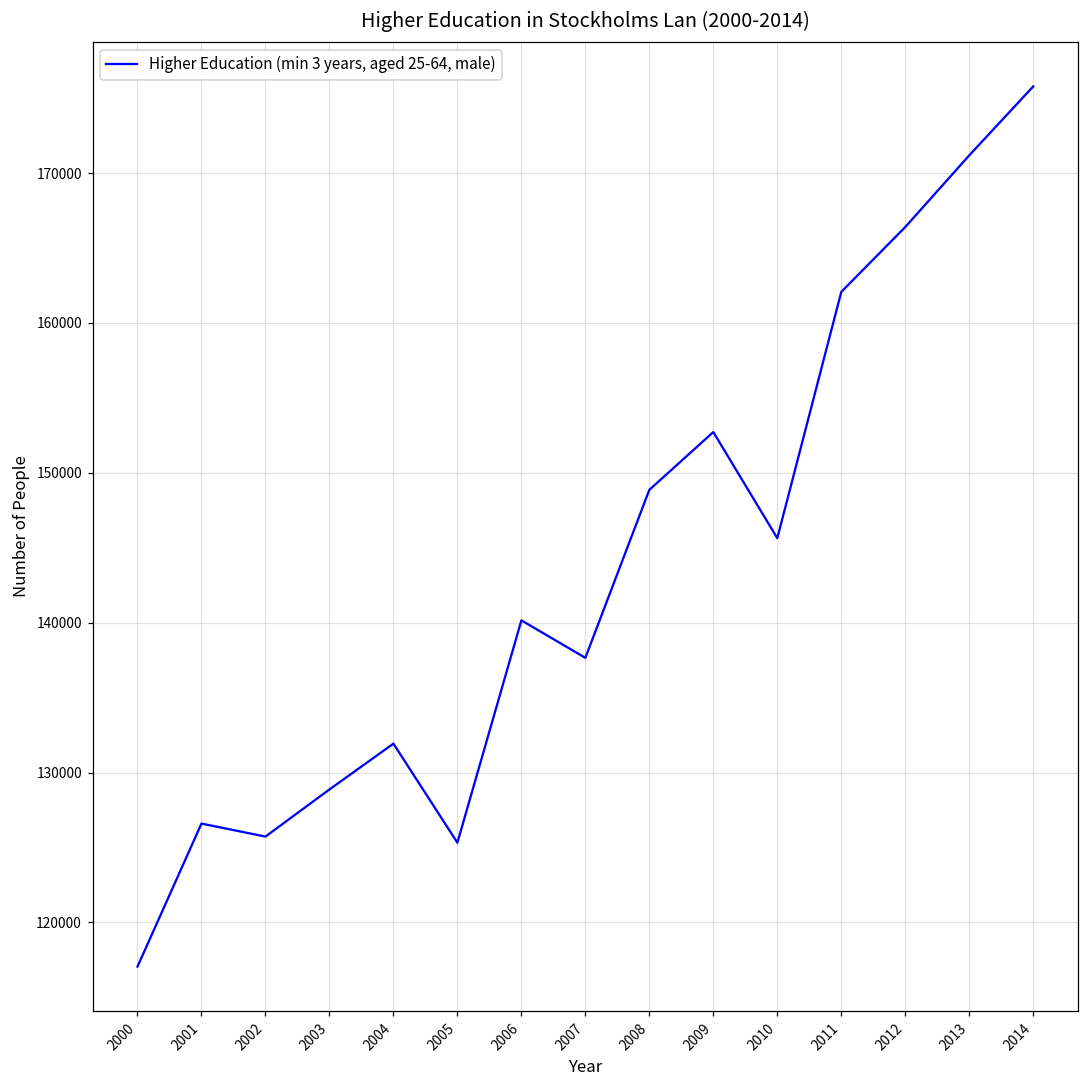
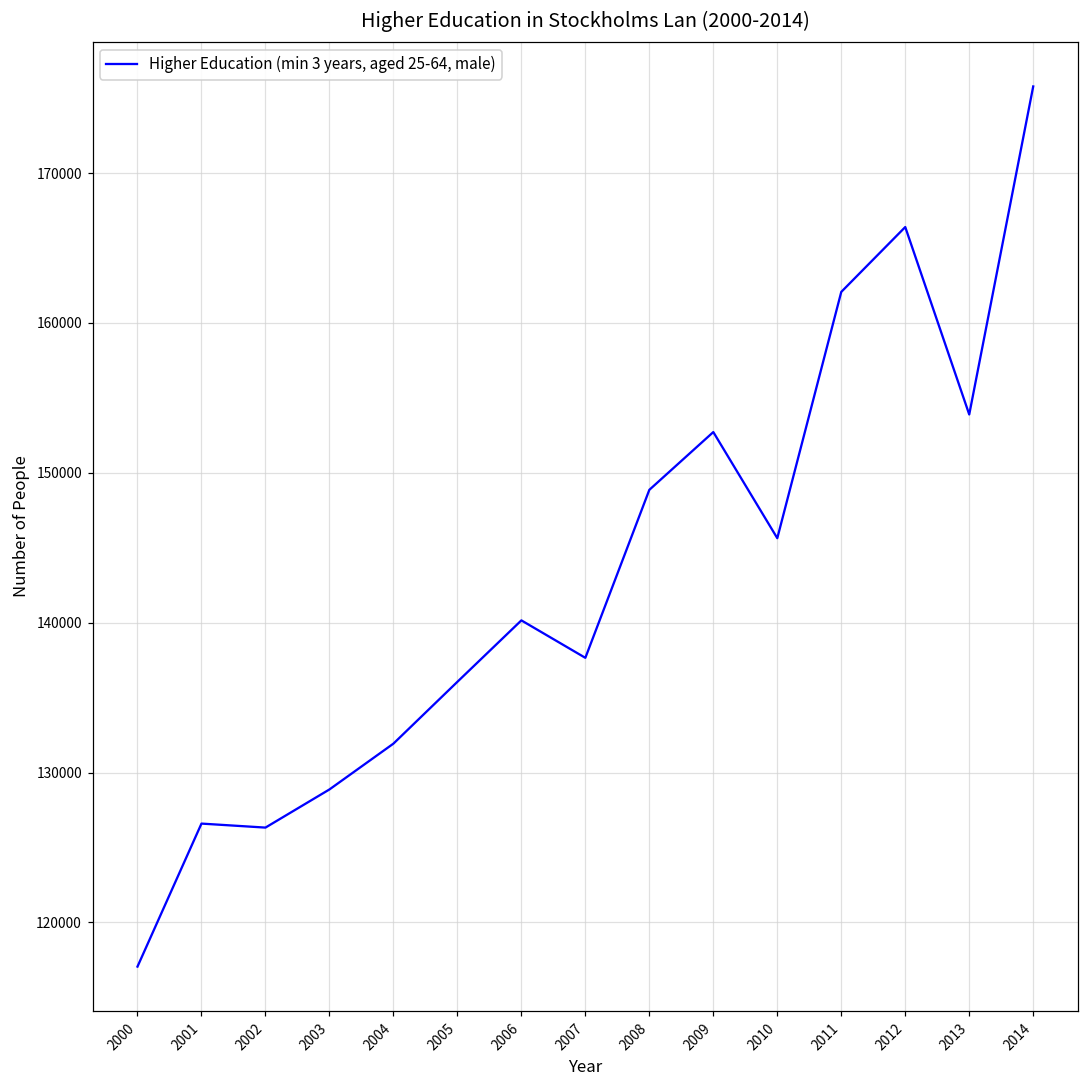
  {
    "2000": 117100,
    "2001": 126600,
-   "2002": 125700,
+   "2002": 126300,
    "2003": 128900,
    "2004": 131900,
-   "2005": 125300,
+   "2005": 136100,
    "2006": 140200,
    "2007": 137700,
    "2008": 148900,
    "2009": 152700,
    "2010": 145600,
    "2011": 162100,
    "2012": 166400,
-   "2013": 171200,
+   "2013": 153900,
    "2014": 175800
  }
